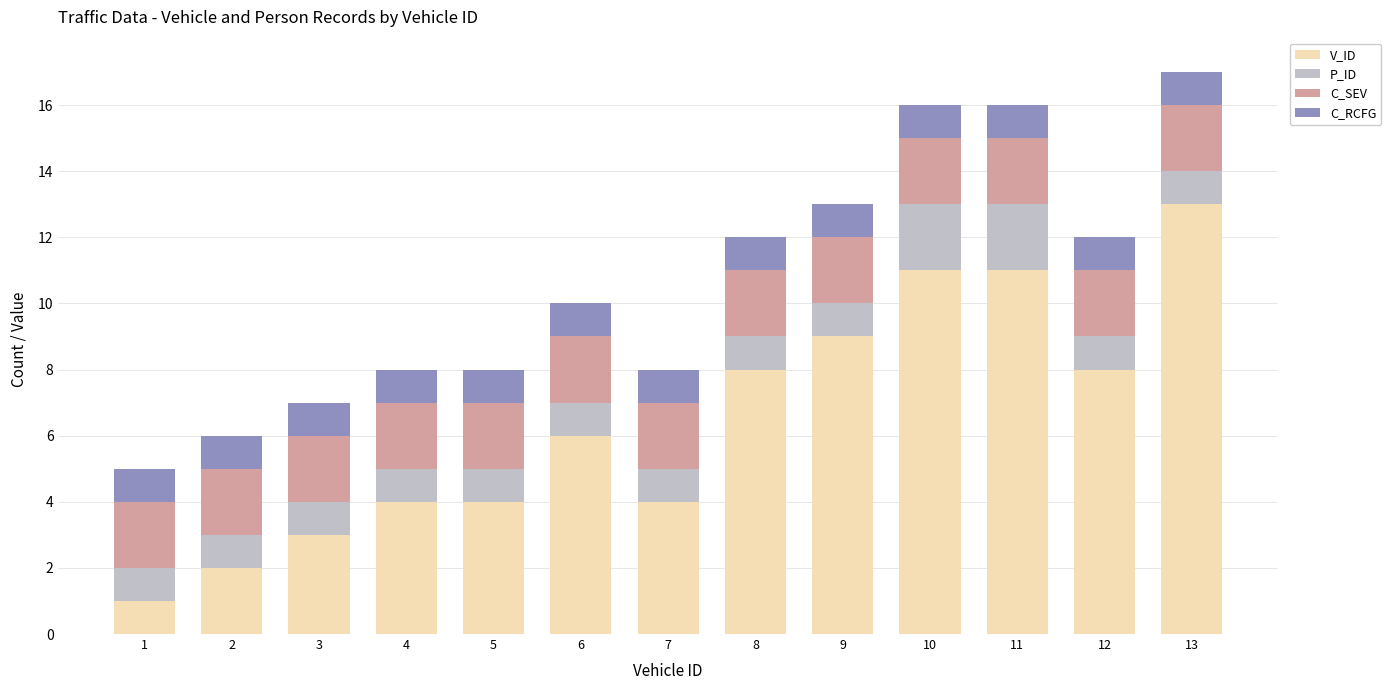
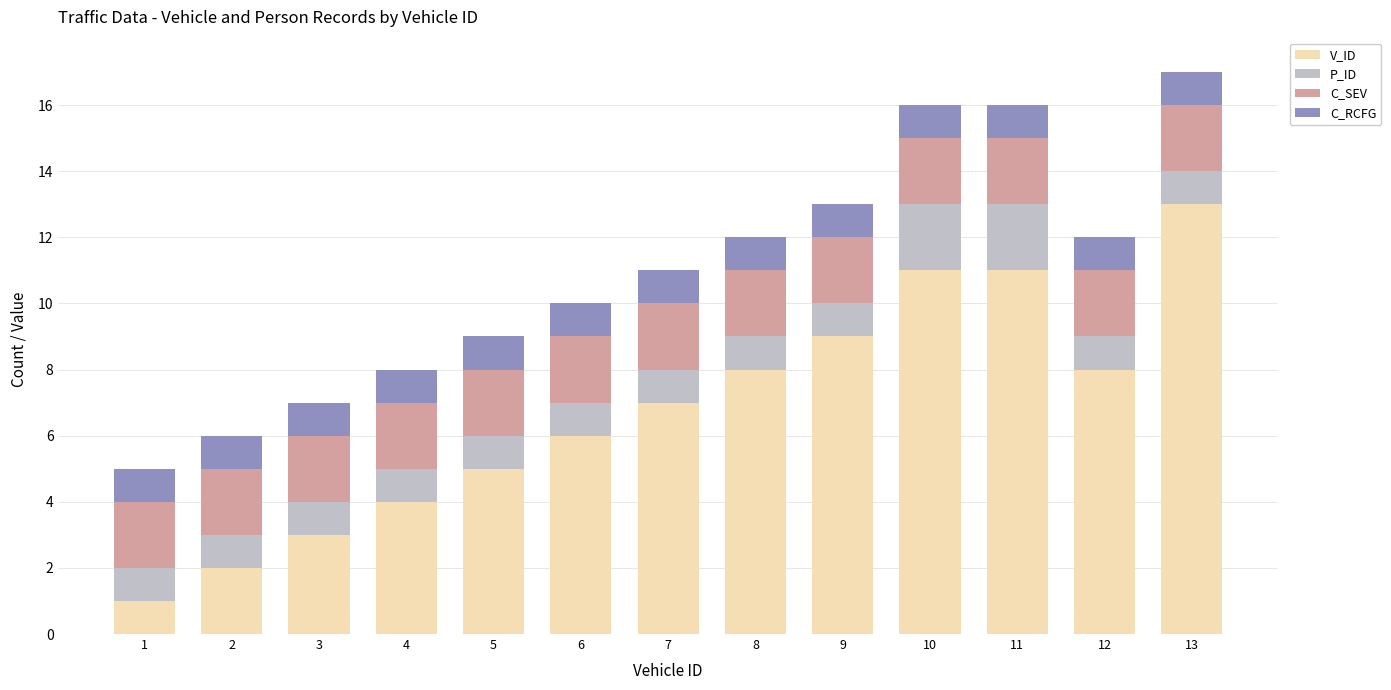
  {
    "V_ID": {
      "1": 1,
      "2": 2,
      "3": 3,
      "4": 4,
-     "5": 4,
+     "5": 5,
      "6": 6,
-     "7": 4,
+     "7": 7,
      "8": 8,
      "9": 9,
      "10": 11,
      "11": 11,
      "12": 8,
      "13": 13
    },
    "C_RCFG": {
      "1": 1,
      "2": 1,
      "3": 1,
      "4": 1,
      "5": 1,
      "6": 1,
      "7": 1,
      "8": 1,
      "9": 1,
      "10": 1,
      "11": 1,
      "12": 1,
      "13": 1
    }
  }
